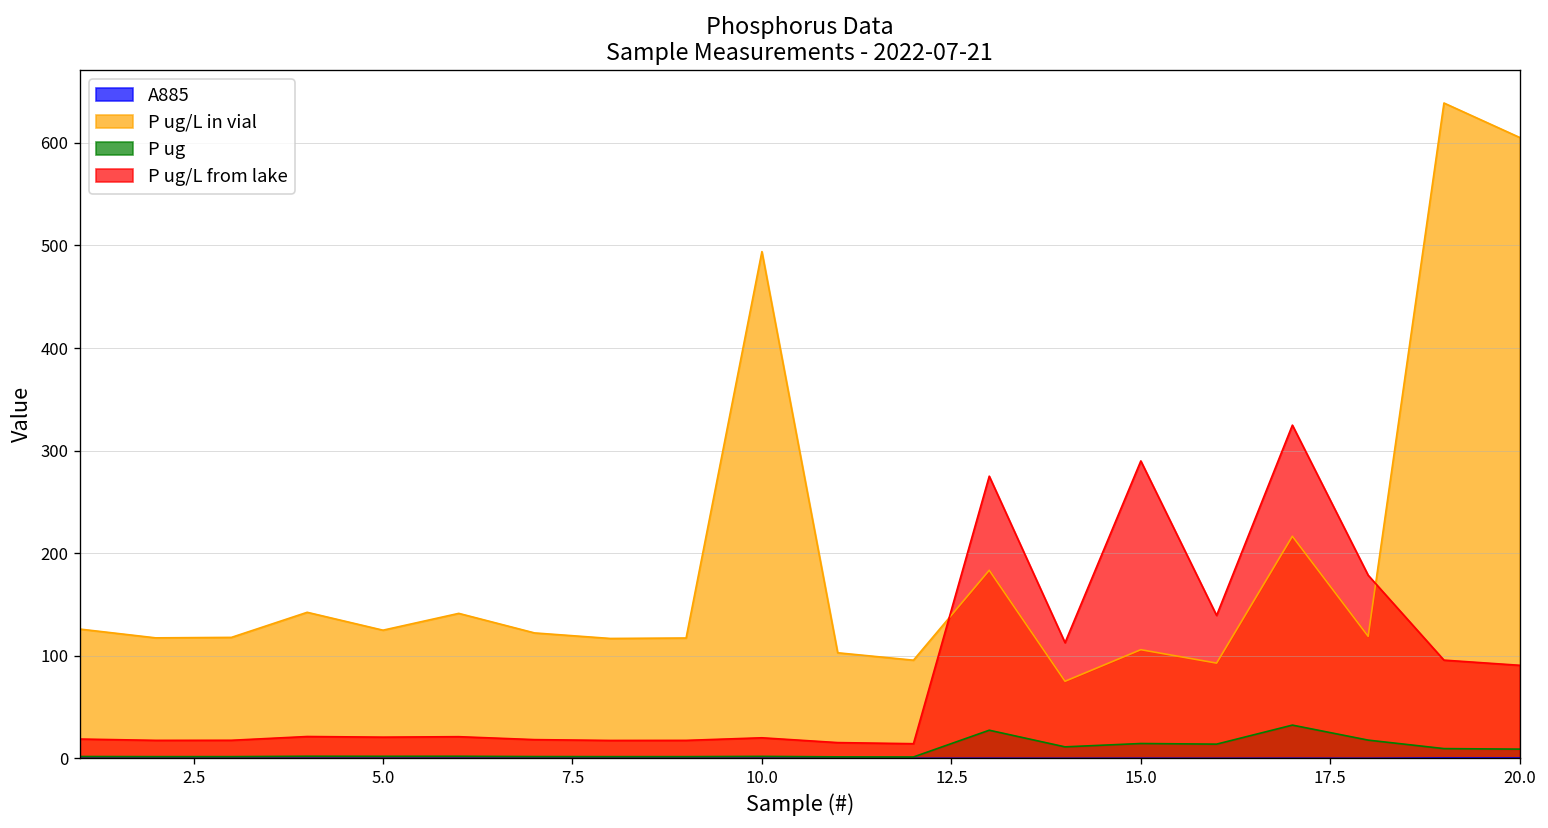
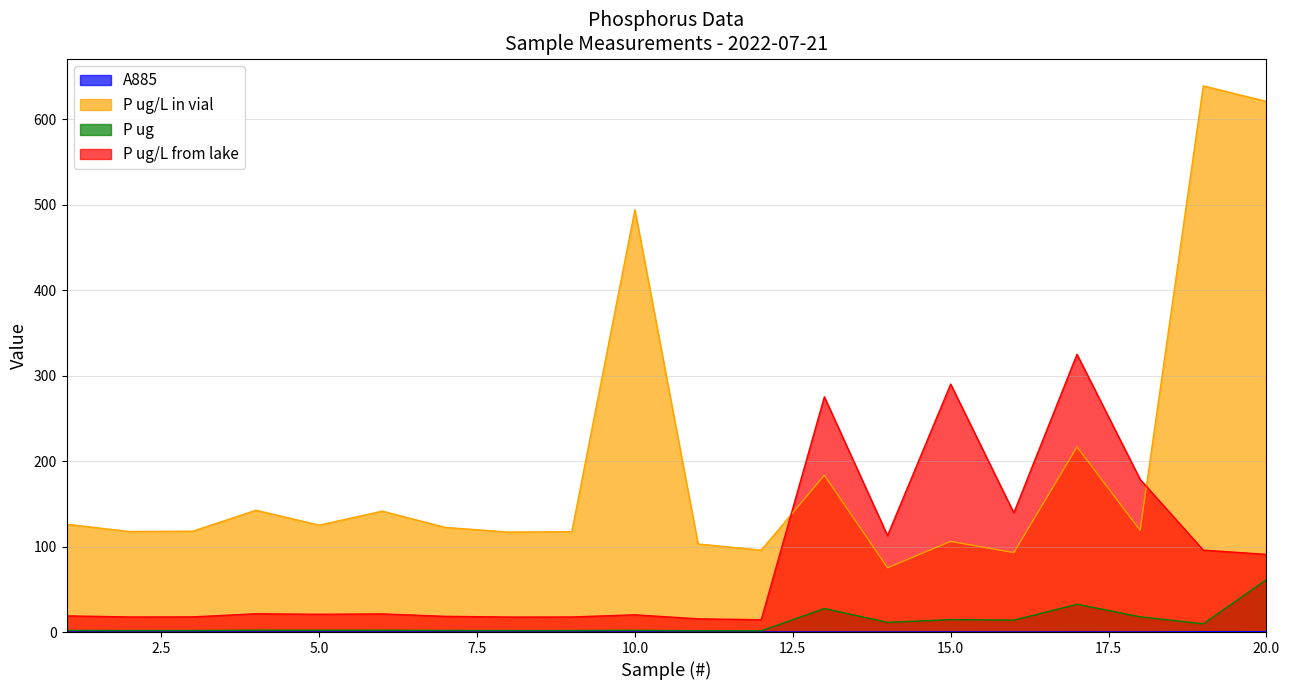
  {
    "A885": {
      "15.0": 0,
      "20.0": 0
    },
    "P ug/L in vial": {
      "5.0": 130,
      "10.0": 490,
      "15.0": 110,
-     "20.0": 610
+     "20.0": 620
    },
    "P ug": {
      "15.0": 10,
-     "20.0": 10
+     "20.0": 60
    },
    "P ug/L from lake": {
      "5.0": 20,
      "10.0": 20,
      "15.0": 290,
      "20.0": 90
    }
  }
